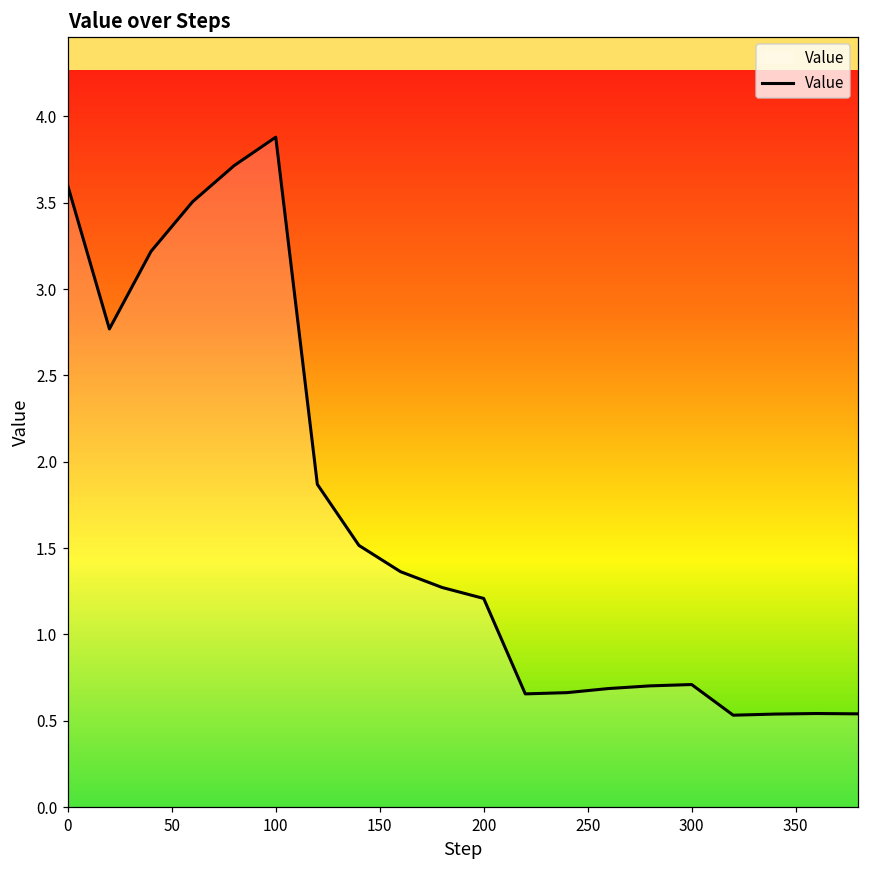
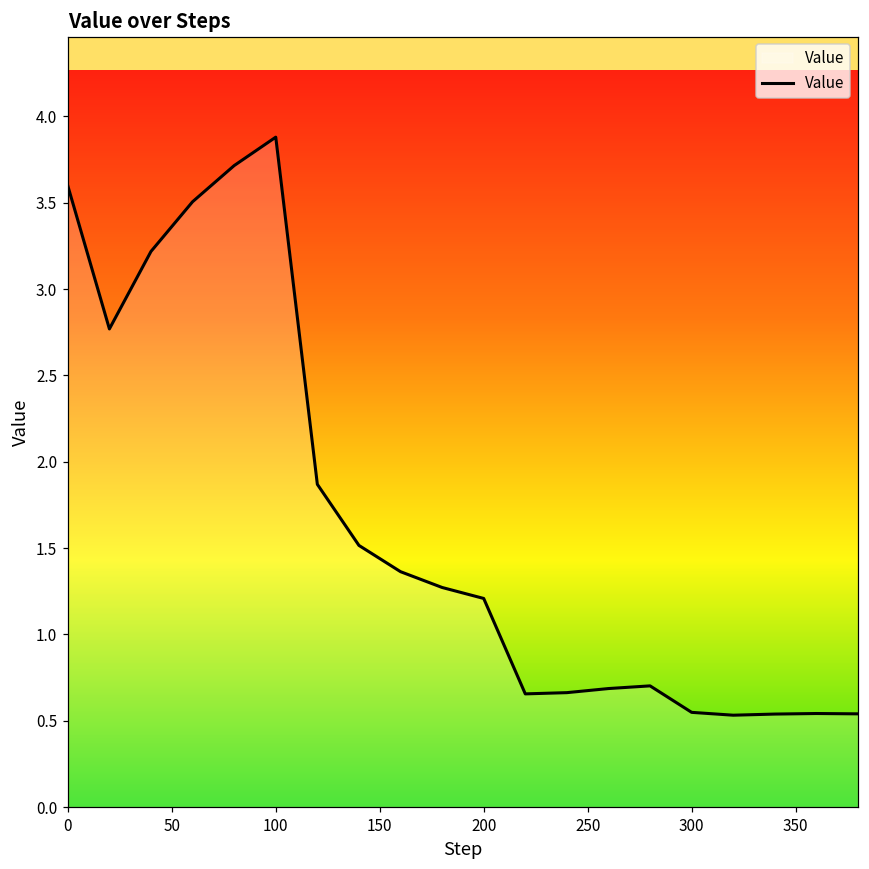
  {
    "0": 3.60,
    "100": 3.88,
    "200": 1.21,
-   "300": 0.71
+   "300": 0.55
  }
